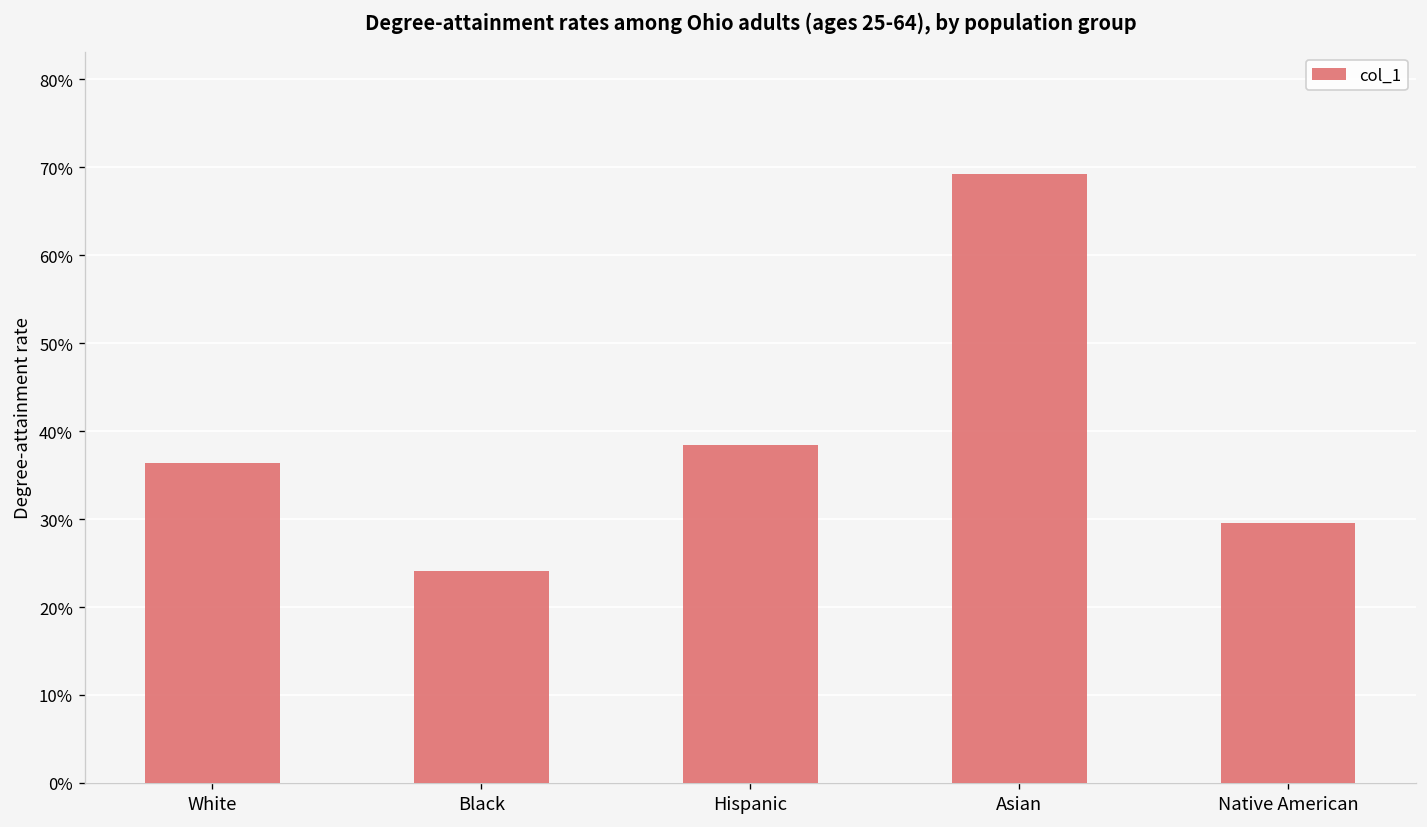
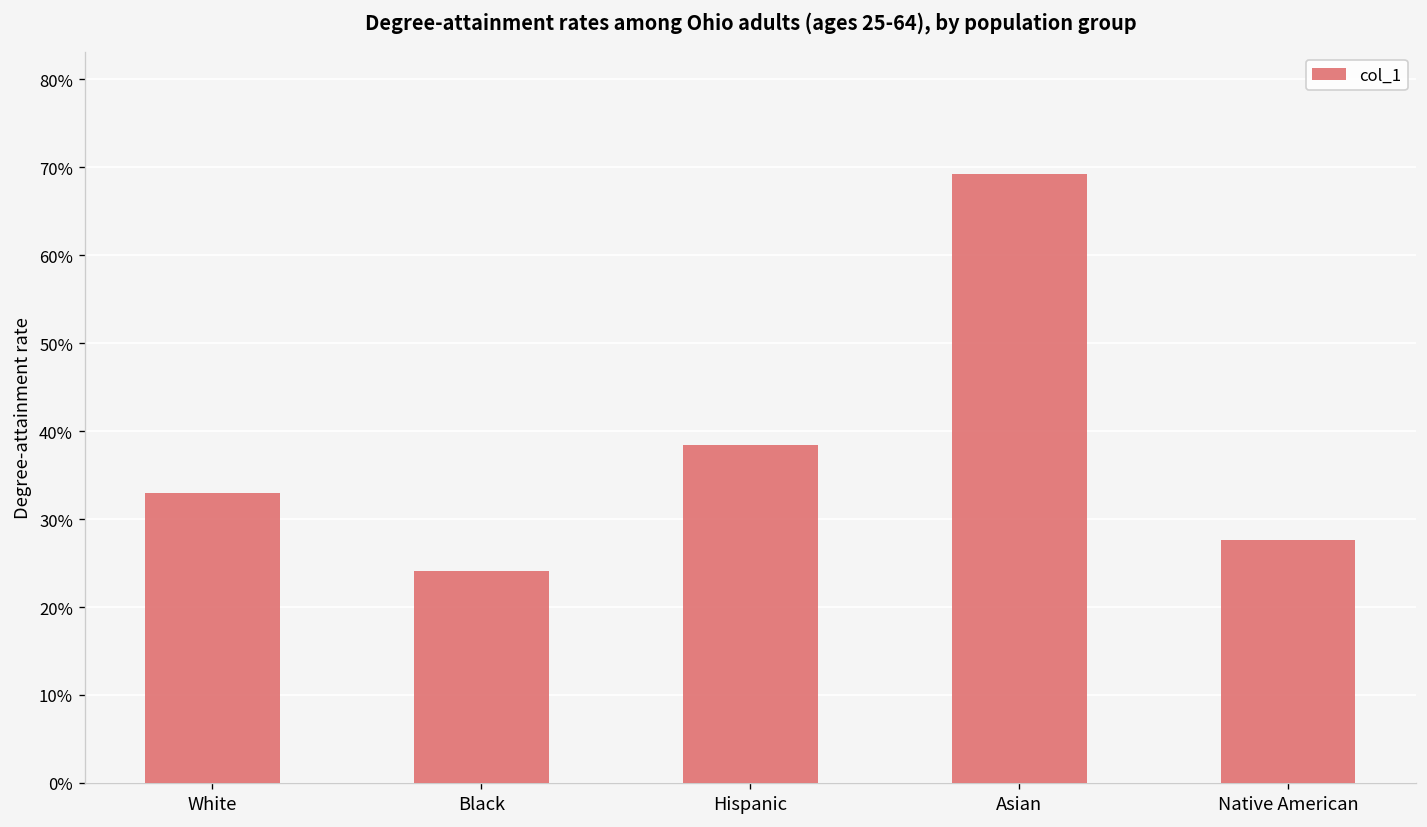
  {
-   "White": "36%",
+   "White": "33%",
    "Black": "24%",
    "Hispanic": "38%",
    "Asian": "69%",
-   "Native American": "30%"
+   "Native American": "28%"
  }
